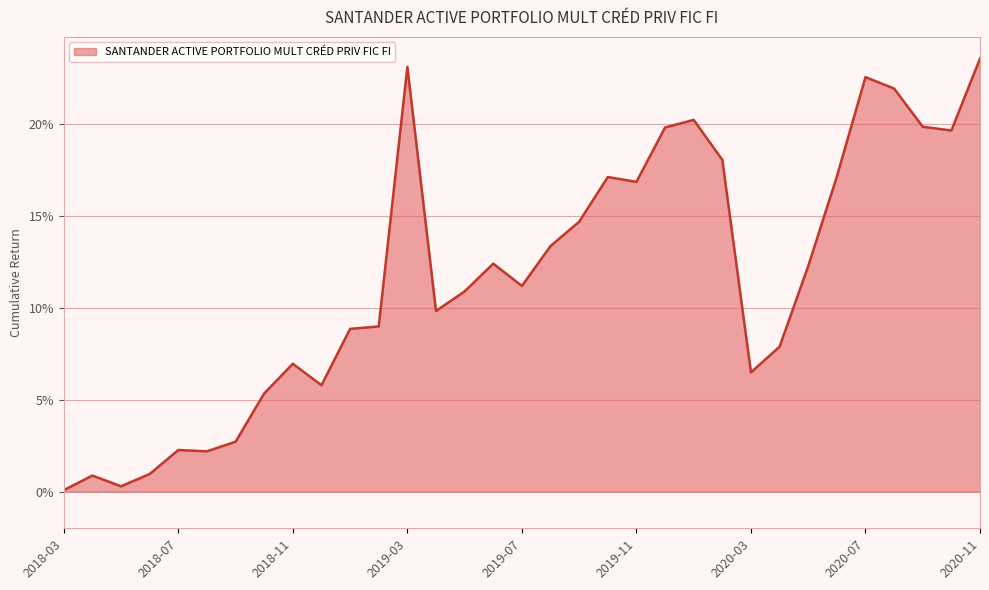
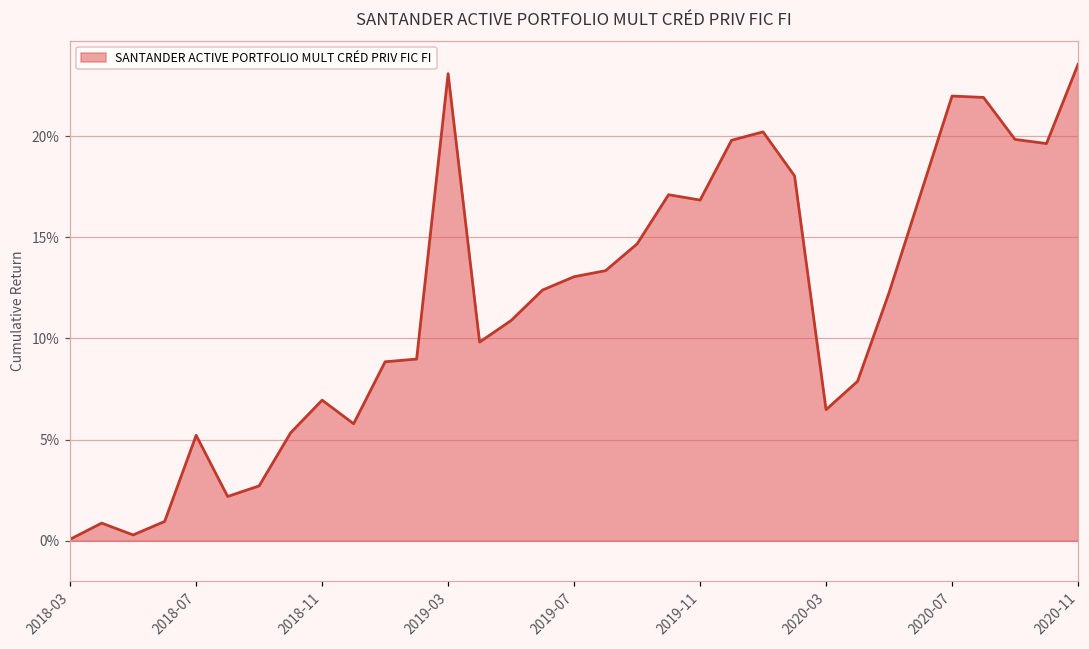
  {
    "2018-03": "0.1%",
-   "2018-07": "2.3%",
+   "2018-07": "5.2%",
    "2018-11": "6.9%",
    "2019-03": "23.1%",
-   "2019-07": "11.2%",
+   "2019-07": "13.1%",
    "2019-11": "16.8%",
    "2020-03": "6.5%",
-   "2020-07": "22.5%",
+   "2020-07": "22.0%",
    "2020-11": "23.5%"
  }
